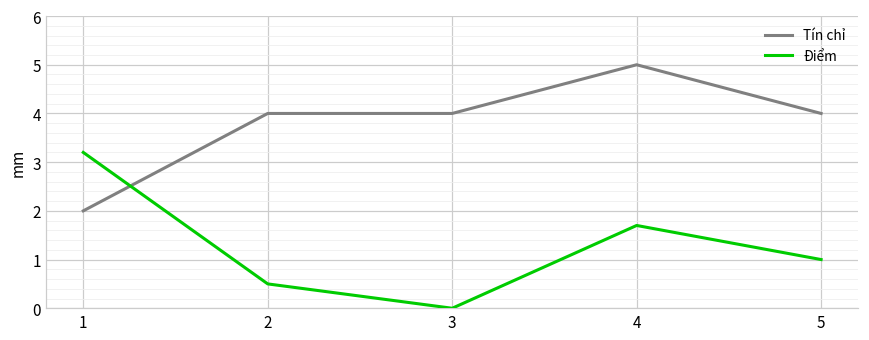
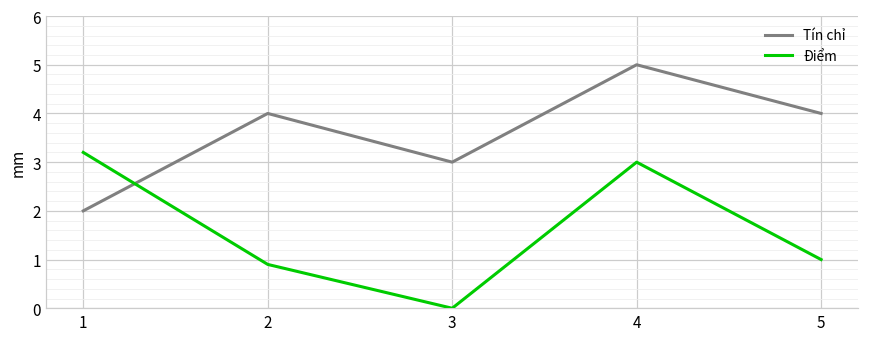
  {
    "Tín chỉ": {
      "1": 2,
      "2": 4,
-     "3": 4,
+     "3": 3,
      "4": 5,
      "5": 4
    },
    "Điểm": {
      "1": 3.2,
-     "2": 0.5,
+     "2": 0.9,
      "3": 0.0,
-     "4": 1.7,
+     "4": 3.0,
      "5": 1.0
    }
  }
